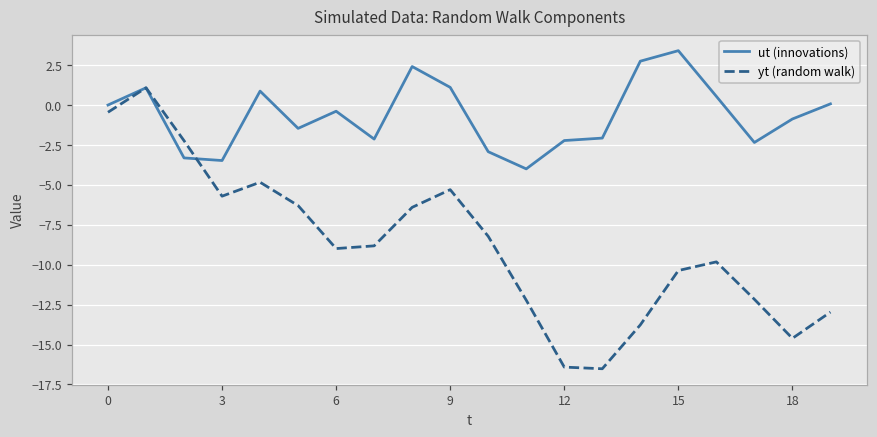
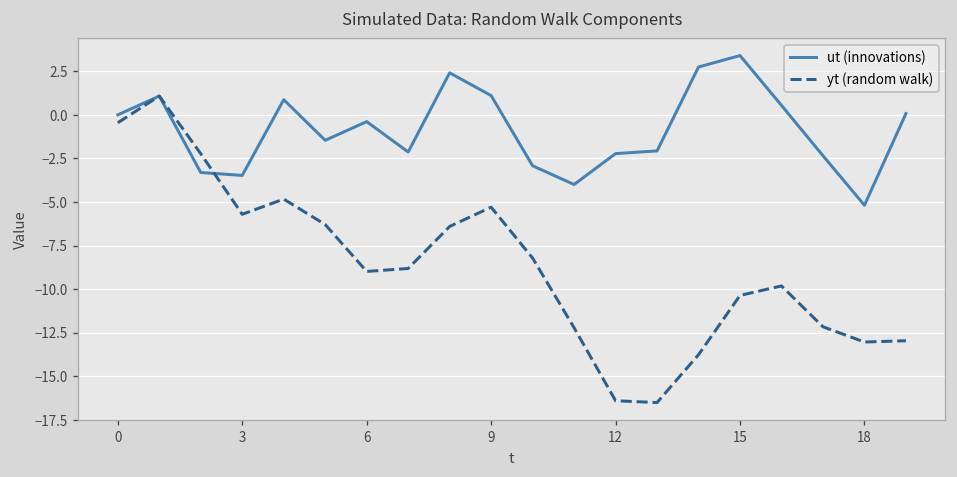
  {
    "ut (innovations)": {
      "0": 0.0,
      "3": -3.5,
      "6": -0.4,
      "9": 1.1,
      "12": -2.2,
      "15": 3.4,
-     "18": -0.9
+     "18": -5.2
    },
    "yt (random walk)": {
      "0": -0.5,
      "3": -5.7,
      "6": -9.0,
      "9": -5.3,
      "12": -16.4,
      "15": -10.4,
-     "18": -14.6
+     "18": -13.0
    }
  }
